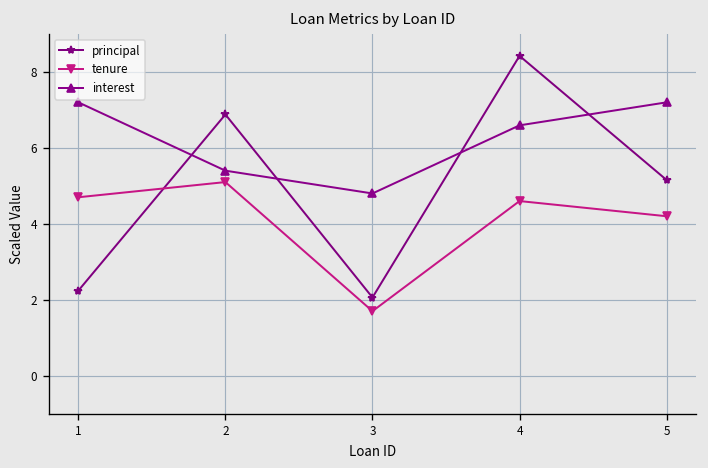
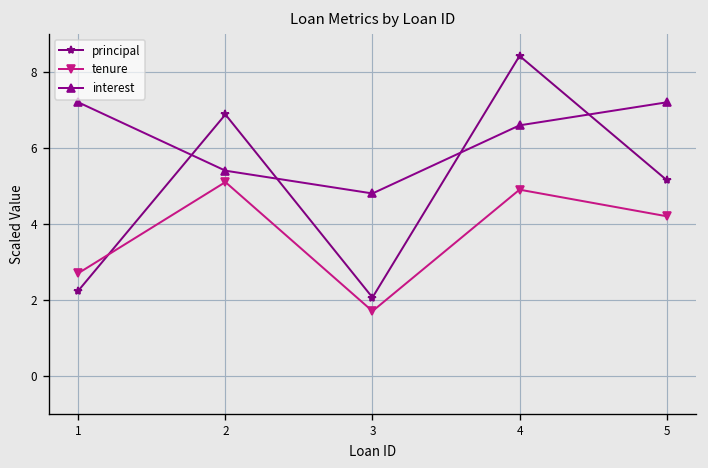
  {
    "tenure": {
-     "1": 4.7,
+     "1": 2.7,
      "2": 5.1,
      "3": 1.7,
-     "4": 4.6,
+     "4": 4.9,
      "5": 4.2
    }
  }
